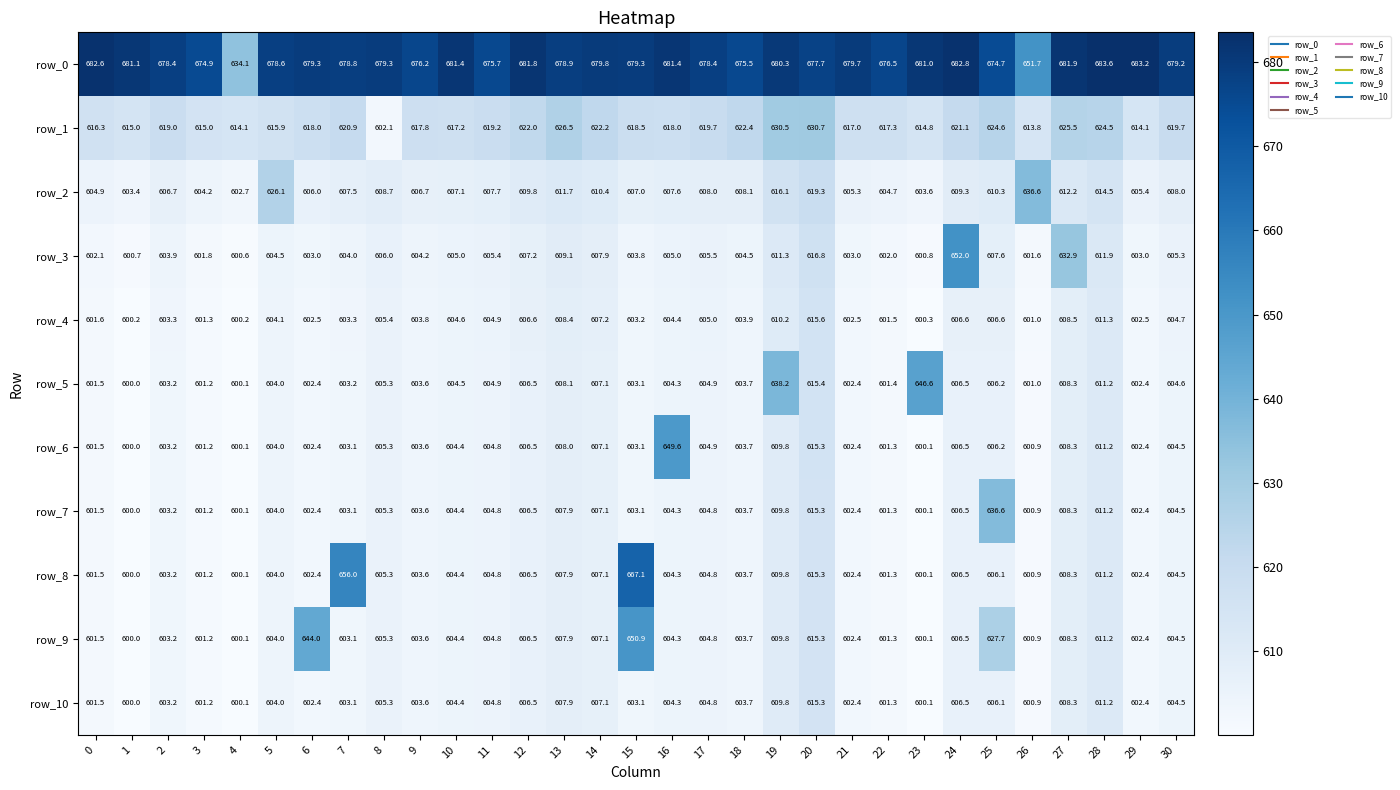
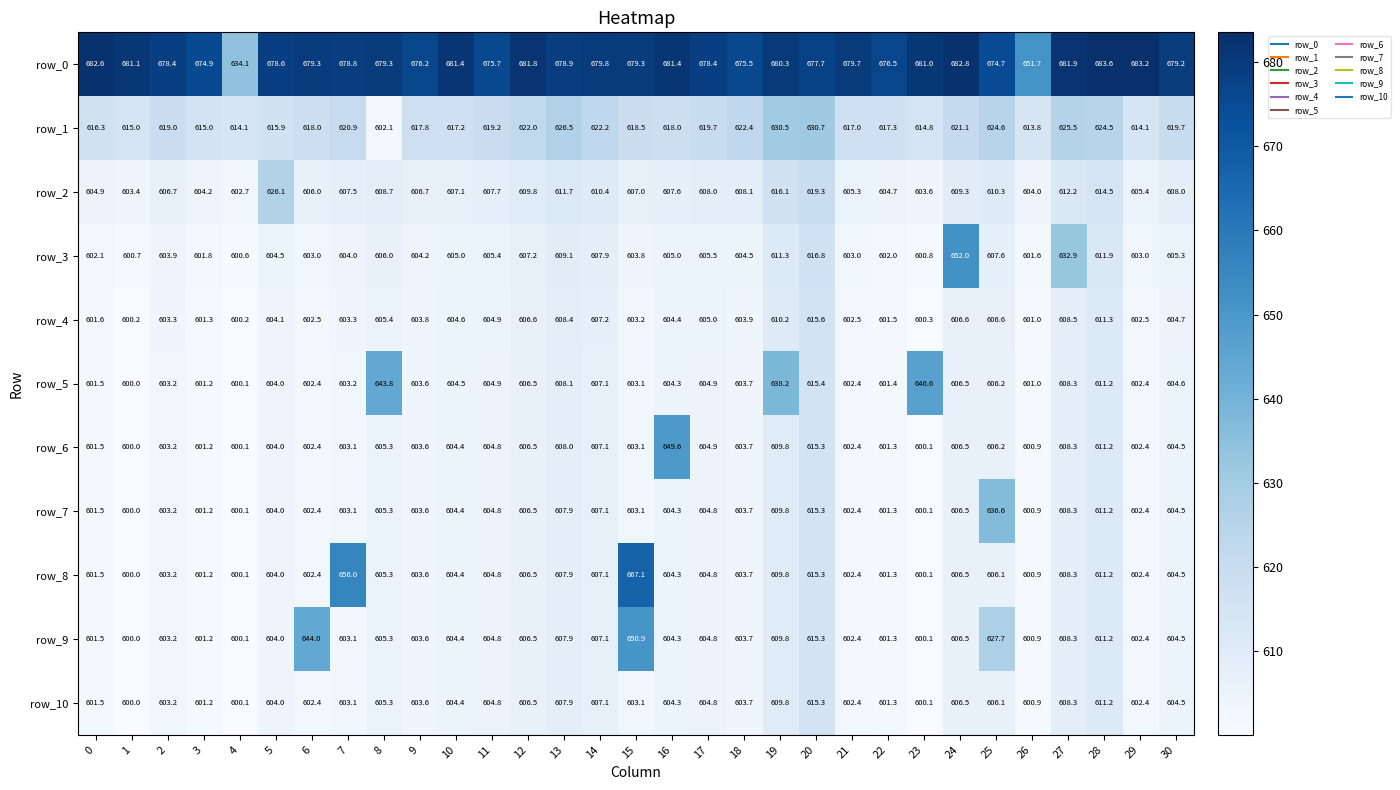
  {
    "row_2": {
      "0": 604.9,
      "1": 603.4,
      "2": 606.7,
      "3": 604.2,
      "4": 602.7,
      "5": 626.1,
      "6": 606.0,
      "7": 607.5,
      "8": 608.7,
      "9": 606.7,
      "10": 607.1,
      "11": 607.7,
      "12": 609.8,
      "13": 611.7,
      "14": 610.4,
      "15": 607.0,
      "16": 607.6,
      "17": 608.0,
      "18": 608.1,
      "19": 616.1,
      "20": 619.3,
      "21": 605.3,
      "22": 604.7,
      "23": 603.6,
      "24": 609.3,
      "25": 610.3,
-     "26": 636.6,
+     "26": 604.0,
      "27": 612.2,
      "28": 614.5,
      "29": 605.4,
      "30": 608.0
    },
    "row_5": {
      "0": 601.5,
      "1": 600.0,
      "2": 603.2,
      "3": 601.2,
      "4": 600.1,
      "5": 604.0,
      "6": 602.4,
      "7": 603.2,
-     "8": 605.3,
+     "8": 643.8,
      "9": 603.6,
      "10": 604.5,
      "11": 604.9,
      "12": 606.5,
      "13": 608.1,
      "14": 607.1,
      "15": 603.1,
      "16": 604.3,
      "17": 604.9,
      "18": 603.7,
      "19": 638.2,
      "20": 615.4,
      "21": 602.4,
      "22": 601.4,
      "23": 646.6,
      "24": 606.5,
      "25": 606.2,
      "26": 601.0,
      "27": 608.3,
      "28": 611.2,
      "29": 602.4,
      "30": 604.6
    }
  }
